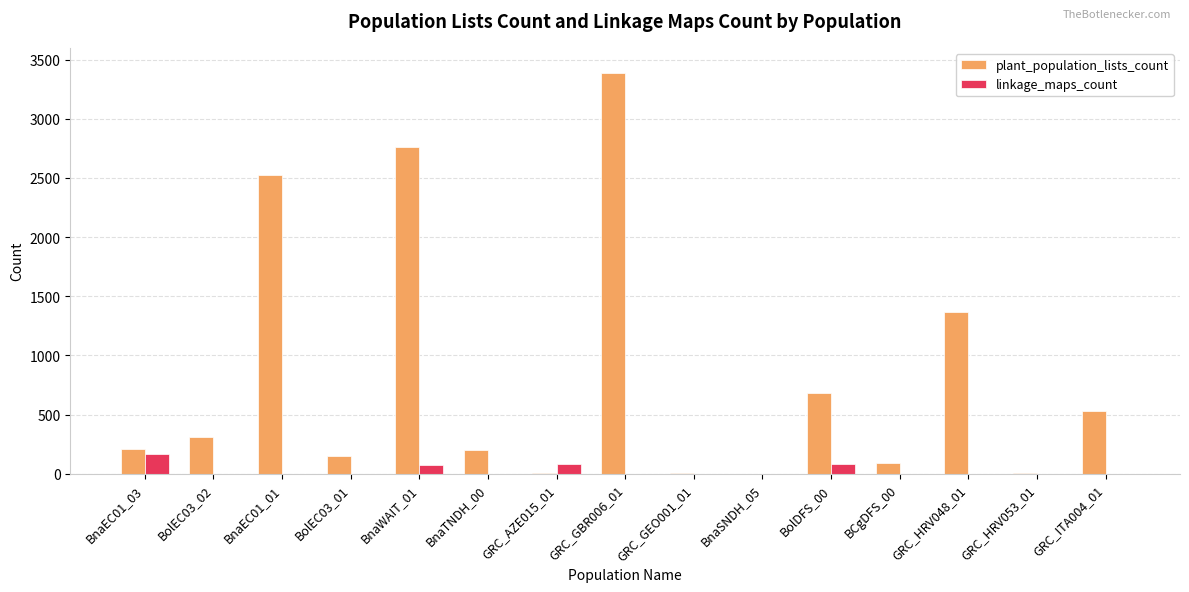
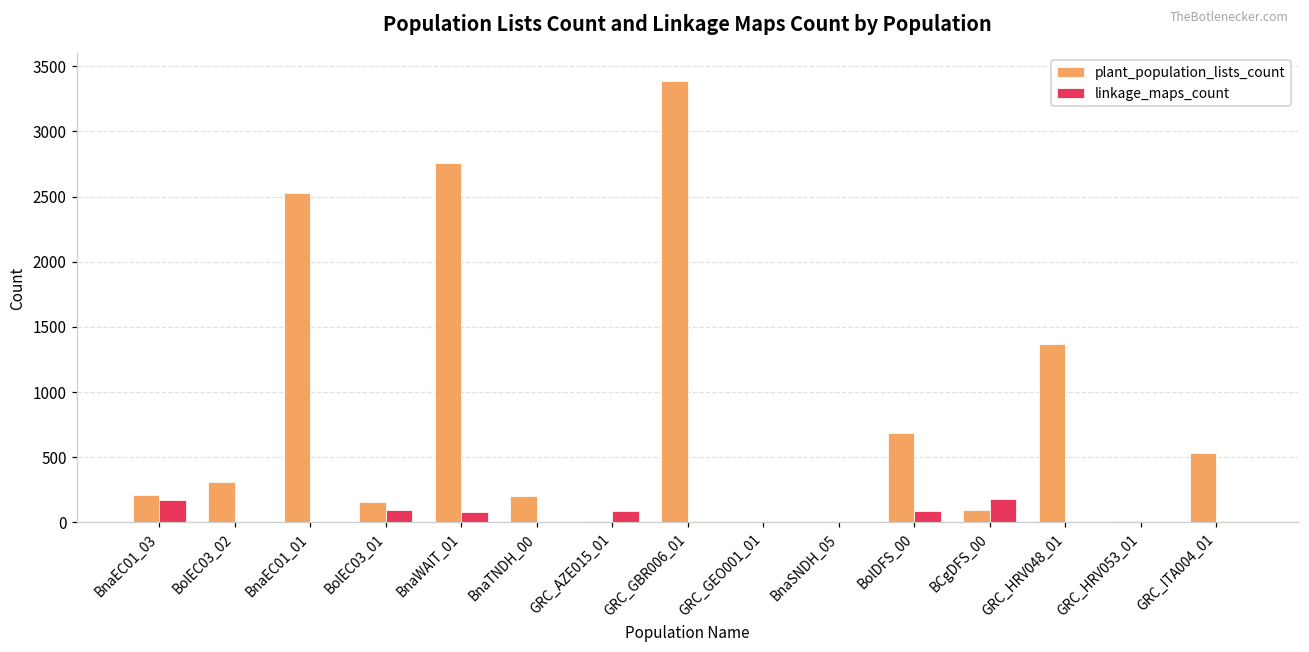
  {
    "plant_population_lists_count": {
      "BnaEC01_03": 210,
      "BolEC03_02": 310,
      "BnaEC01_01": 2530,
      "BolEC03_01": 150,
      "BnaWAIT_01": 2760,
      "BnaTNDH_00": 200,
      "GRC_GBR006_01": 3390,
      "BnaSNDH_05": 0,
      "BolDFS_00": 690,
      "BCgDFS_00": 90,
      "GRC_HRV048_01": 1370,
      "GRC_ITA004_01": 530
    },
    "linkage_maps_count": {
      "BnaEC01_03": 170,
      "BolEC03_02": 0,
      "BnaEC01_01": 0,
-     "BolEC03_01": 0,
+     "BolEC03_01": 90,
      "BnaWAIT_01": 80,
      "BnaTNDH_00": 0,
      "GRC_AZE015_01": 80,
      "GRC_GBR006_01": 0,
      "GRC_GEO001_01": 0,
      "BolDFS_00": 80,
-     "BCgDFS_00": 0,
+     "BCgDFS_00": 180,
      "GRC_HRV048_01": 0,
      "GRC_HRV053_01": 0,
      "GRC_ITA004_01": 0
    }
  }
